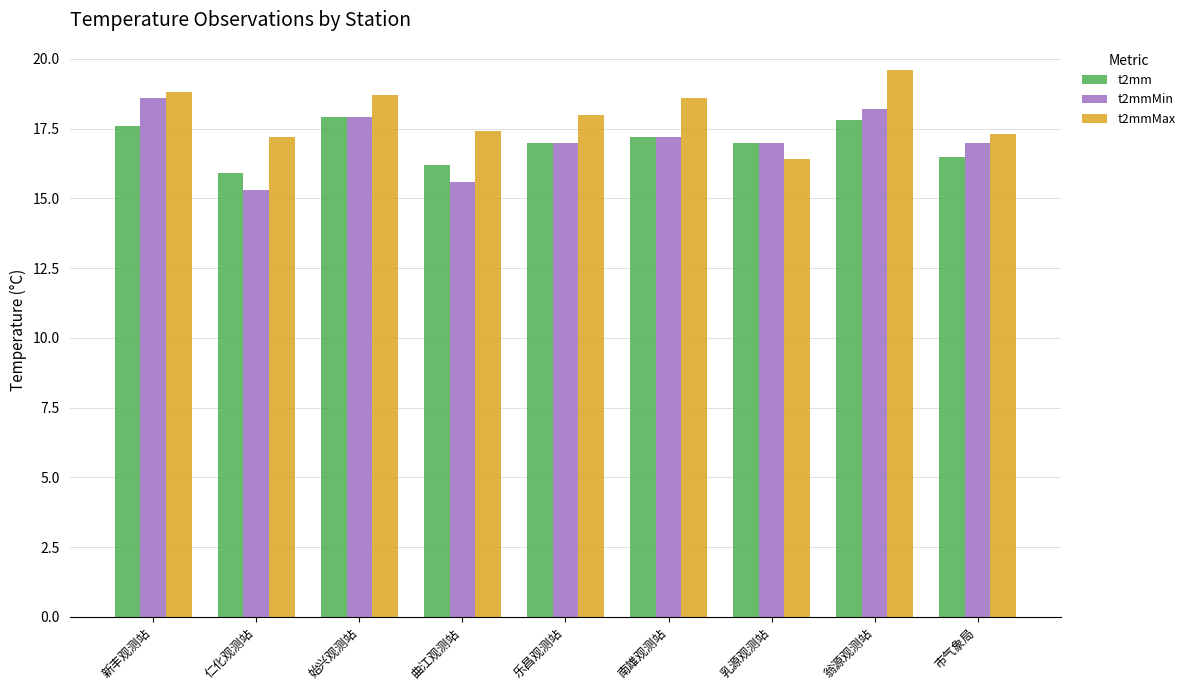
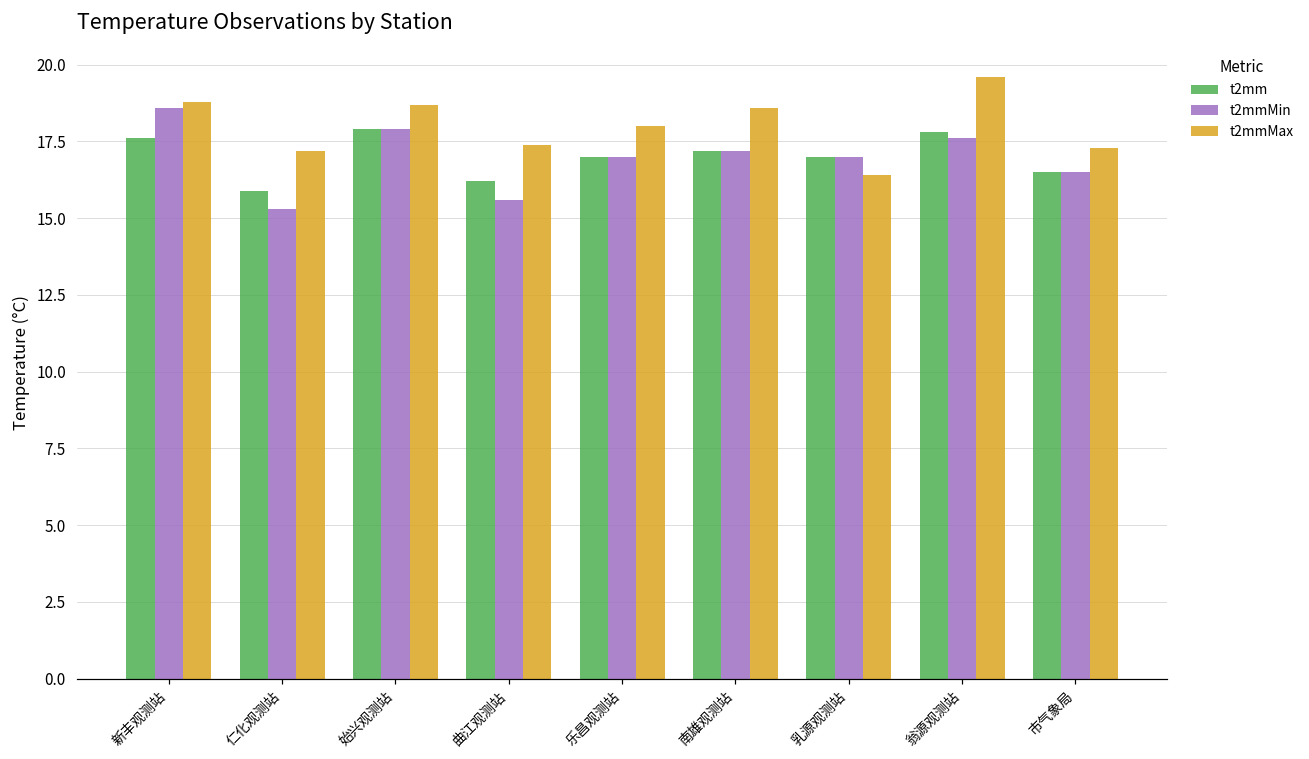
  {
    "t2mm": {
      "新丰观测站": 17.6,
      "仁化观测站": 15.9,
      "始兴观测站": 17.9,
      "曲江观测站": 16.2,
      "乐昌观测站": 17.0,
      "南雄观测站": 17.2,
      "乳源观测站": 17.0,
      "翁源观测站": 17.8,
      "市气象局": 16.5
    },
    "t2mmMin": {
      "新丰观测站": 18.6,
      "仁化观测站": 15.3,
      "始兴观测站": 17.9,
      "曲江观测站": 15.6,
      "乐昌观测站": 17.0,
      "南雄观测站": 17.2,
      "乳源观测站": 17.0,
-     "翁源观测站": 18.2,
-     "市气象局": 17.0
+     "翁源观测站": 17.6,
+     "市气象局": 16.5
    },
    "t2mmMax": {
      "新丰观测站": 18.8,
      "仁化观测站": 17.2,
      "始兴观测站": 18.7,
      "曲江观测站": 17.4,
      "乐昌观测站": 18.0,
      "南雄观测站": 18.6,
      "乳源观测站": 16.4,
      "翁源观测站": 19.6,
      "市气象局": 17.3
    }
  }
